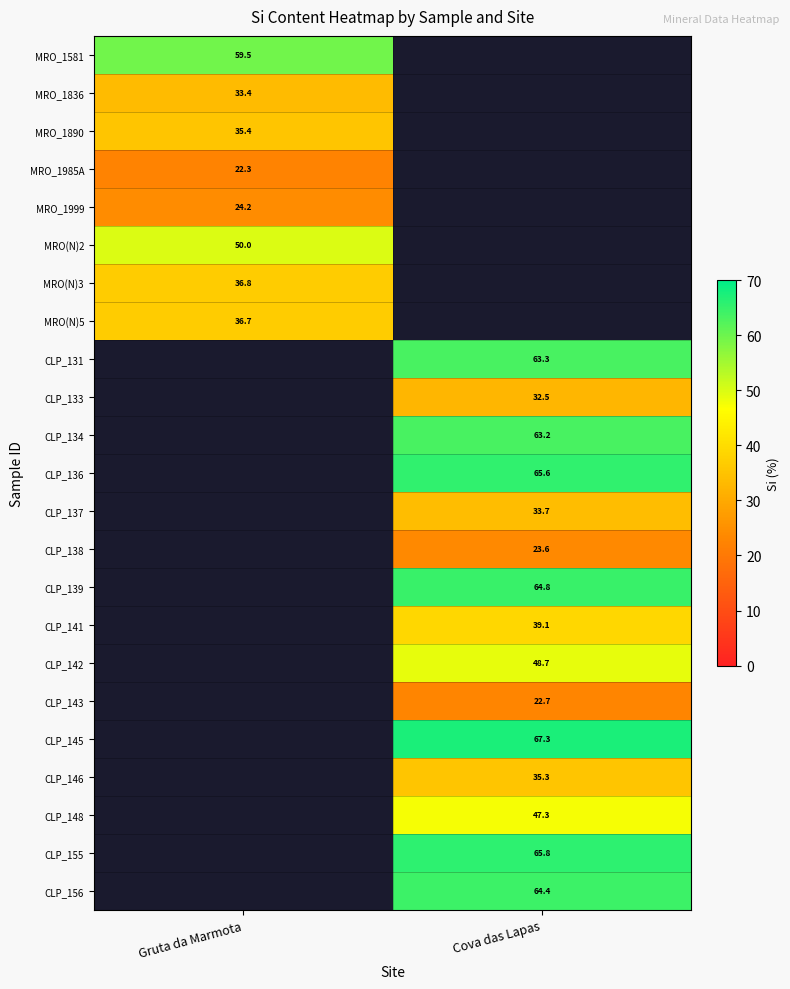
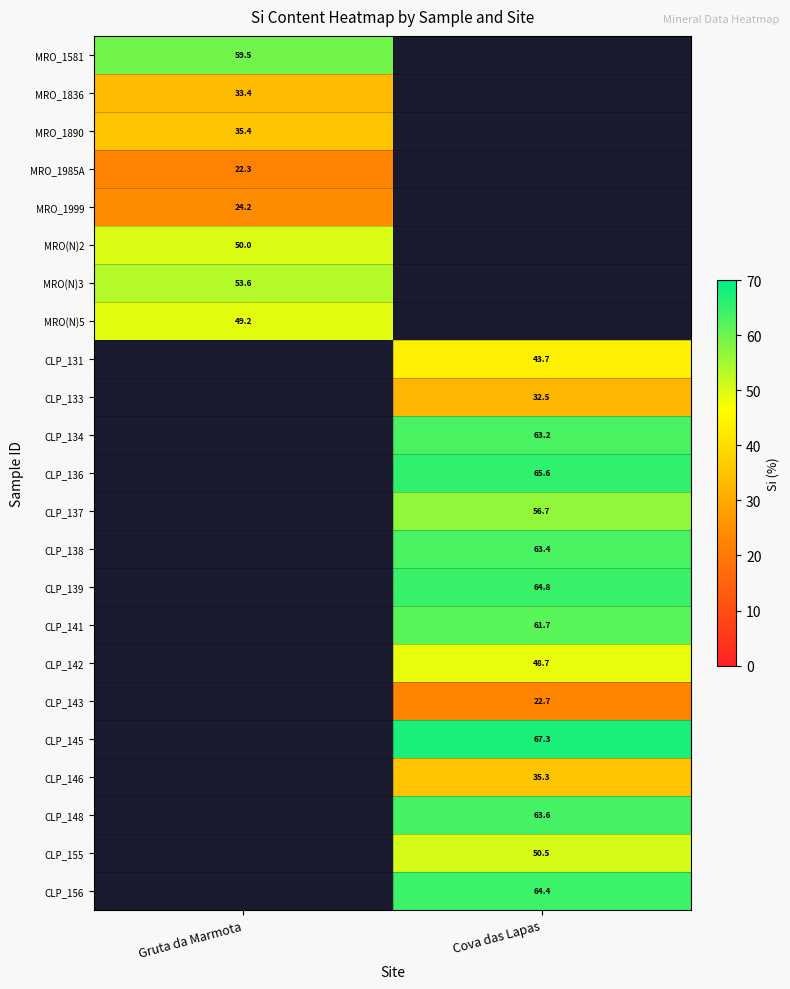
  {
    "MRO_1581": {
      "Gruta da Marmota": 59.5
    },
    "MRO_1836": {
      "Gruta da Marmota": 33.4
    },
    "MRO_1890": {
      "Gruta da Marmota": 35.4
    },
    "MRO_1985A": {
      "Gruta da Marmota": 22.3
    },
    "MRO_1999": {
      "Gruta da Marmota": 24.2
    },
    "MRO(N)2": {
      "Gruta da Marmota": 50.0
    },
    "MRO(N)3": {
-     "Gruta da Marmota": 36.8
+     "Gruta da Marmota": 53.6
    },
    "MRO(N)5": {
-     "Gruta da Marmota": 36.7
+     "Gruta da Marmota": 49.2
    },
    "CLP_131": {
-     "Cova das Lapas": 63.3
+     "Cova das Lapas": 43.7
    },
    "CLP_133": {
      "Cova das Lapas": 32.5
    },
    "CLP_134": {
      "Cova das Lapas": 63.2
    },
    "CLP_136": {
      "Cova das Lapas": 65.6
    },
    "CLP_137": {
-     "Cova das Lapas": 33.7
+     "Cova das Lapas": 56.7
    },
    "CLP_138": {
-     "Cova das Lapas": 23.6
+     "Cova das Lapas": 63.4
    },
    "CLP_139": {
      "Cova das Lapas": 64.8
    },
    "CLP_141": {
-     "Cova das Lapas": 39.1
+     "Cova das Lapas": 61.7
    },
    "CLP_142": {
      "Cova das Lapas": 48.7
    },
    "CLP_143": {
      "Cova das Lapas": 22.7
    },
    "CLP_145": {
      "Cova das Lapas": 67.3
    },
    "CLP_146": {
      "Cova das Lapas": 35.3
    },
    "CLP_148": {
-     "Cova das Lapas": 47.3
+     "Cova das Lapas": 63.6
    },
    "CLP_155": {
-     "Cova das Lapas": 65.8
+     "Cova das Lapas": 50.5
    },
    "CLP_156": {
      "Cova das Lapas": 64.4
    }
  }
